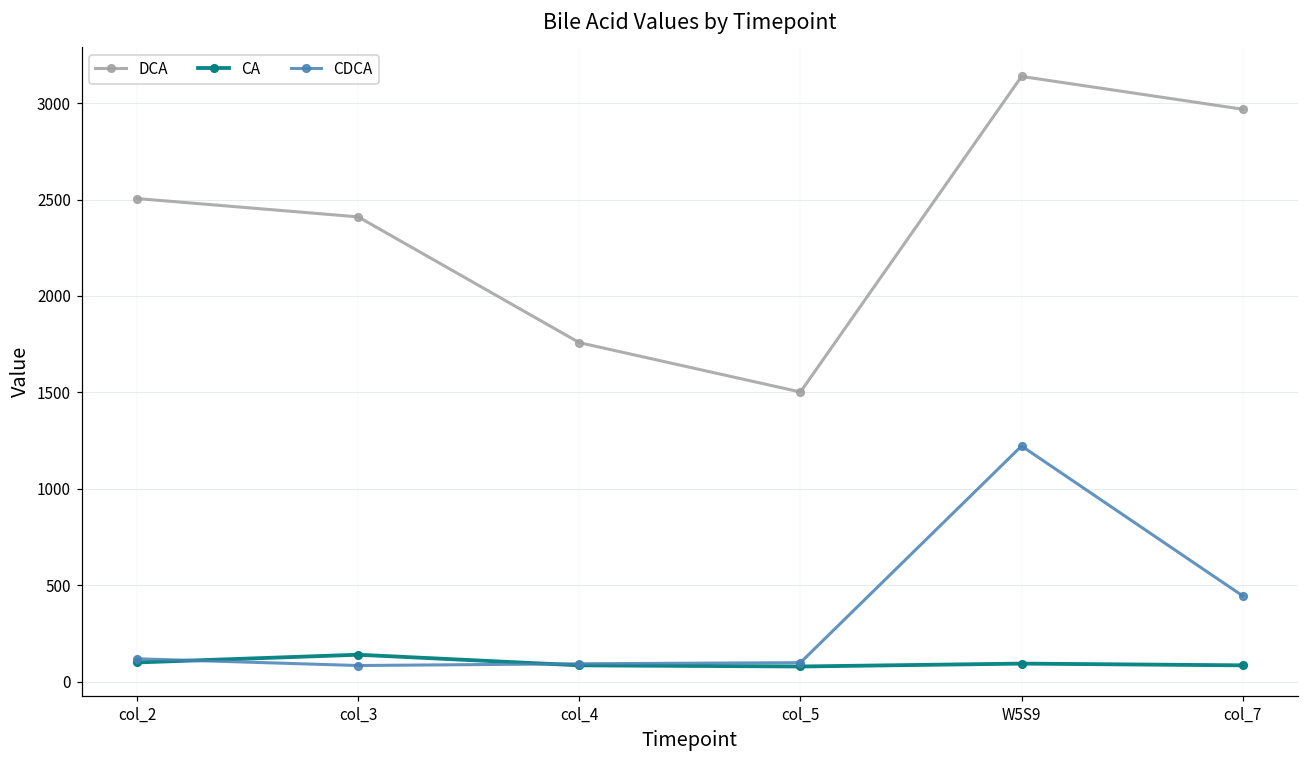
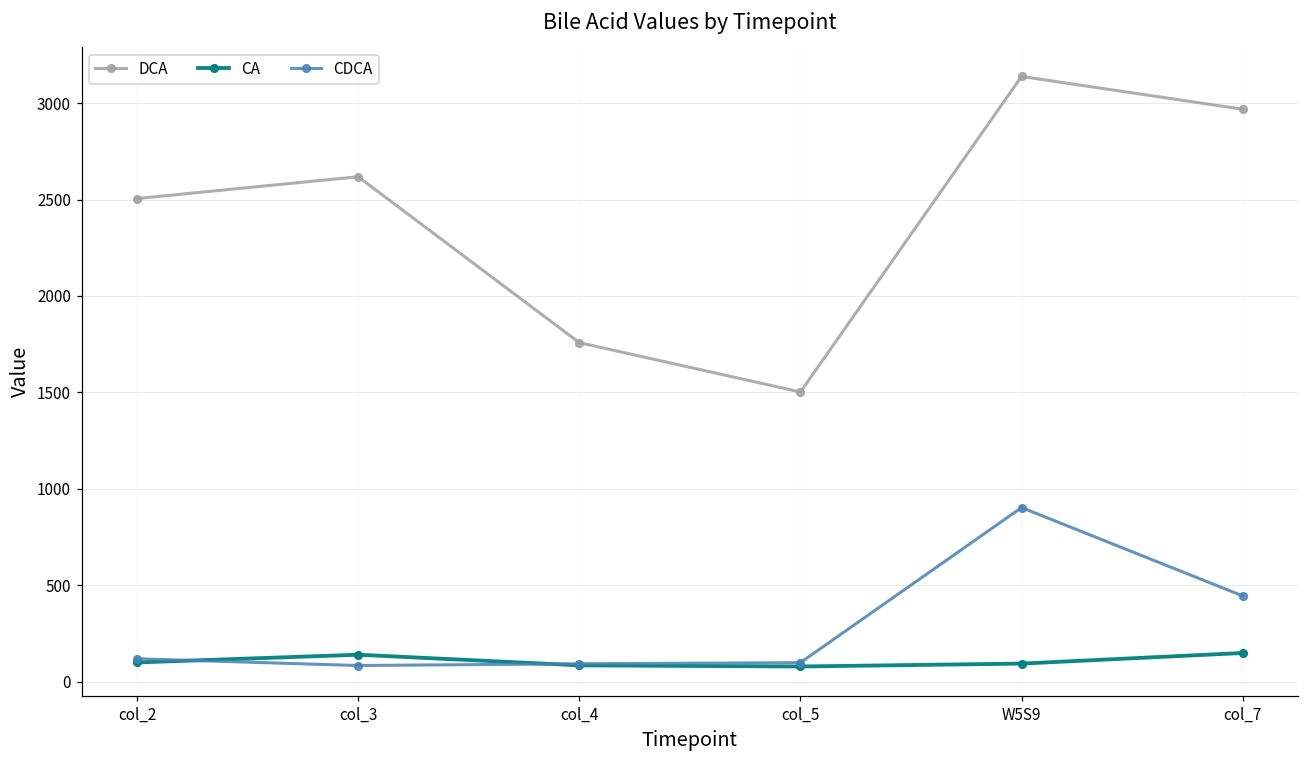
  {
    "DCA": {
      "col_2": 2510,
-     "col_3": 2410,
+     "col_3": 2620,
      "col_4": 1760,
      "col_5": 1500,
      "W5S9": 3140,
      "col_7": 2970
    },
    "CA": {
      "col_2": 100,
      "col_3": 140,
      "col_5": 80,
      "W5S9": 90,
-     "col_7": 90
+     "col_7": 150
    },
    "CDCA": {
      "col_2": 120,
      "col_3": 80,
      "col_5": 100,
-     "W5S9": 1220,
+     "W5S9": 900,
      "col_7": 450
    }
  }
